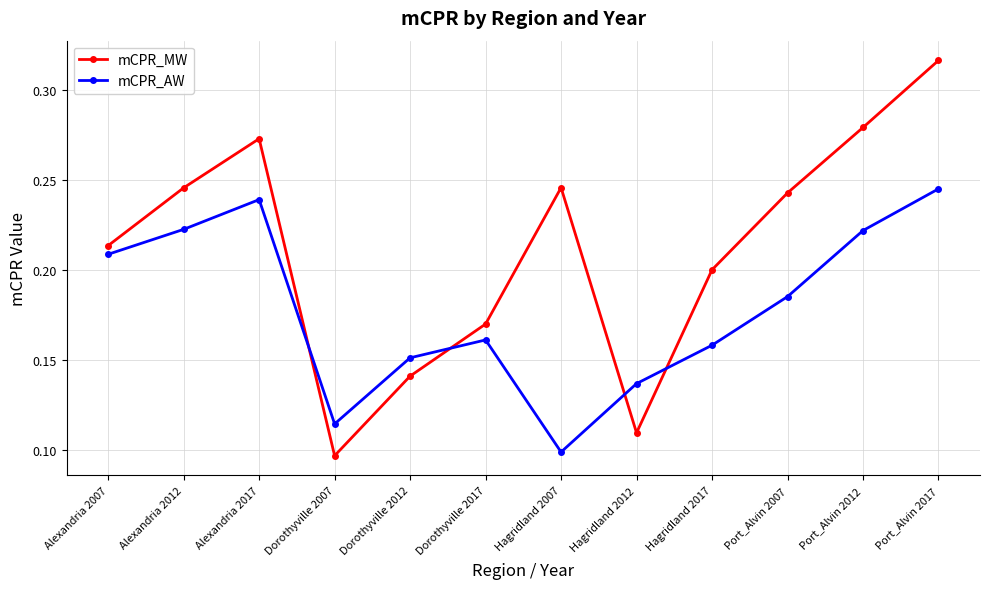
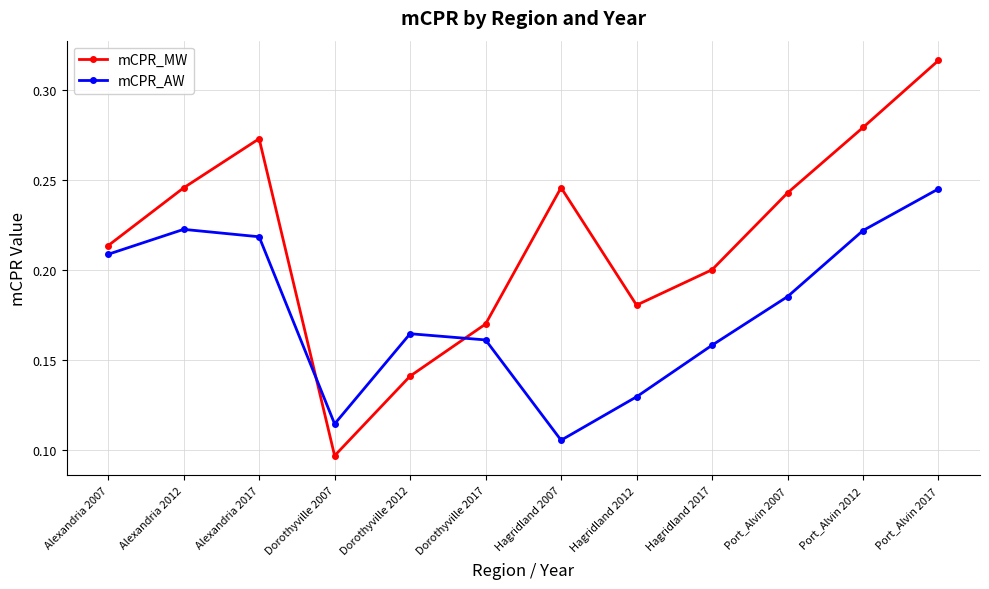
  {
    "mCPR_MW": {
      "Alexandria 2007": 0.214,
      "Alexandria 2012": 0.246,
      "Alexandria 2017": 0.273,
      "Dorothyville 2007": 0.097,
      "Dorothyville 2012": 0.141,
      "Dorothyville 2017": 0.170,
      "Hagridland 2007": 0.246,
-     "Hagridland 2012": 0.110,
+     "Hagridland 2012": 0.181,
      "Hagridland 2017": 0.200,
      "Port_Alvin 2007": 0.243,
      "Port_Alvin 2012": 0.279,
      "Port_Alvin 2017": 0.317
    },
    "mCPR_AW": {
      "Alexandria 2007": 0.209,
      "Alexandria 2012": 0.223,
-     "Alexandria 2017": 0.239,
+     "Alexandria 2017": 0.218,
      "Dorothyville 2007": 0.114,
-     "Dorothyville 2012": 0.151,
+     "Dorothyville 2012": 0.165,
      "Dorothyville 2017": 0.161,
-     "Hagridland 2007": 0.099,
-     "Hagridland 2012": 0.137,
+     "Hagridland 2007": 0.105,
+     "Hagridland 2012": 0.130,
      "Hagridland 2017": 0.158,
      "Port_Alvin 2007": 0.185,
      "Port_Alvin 2012": 0.222,
      "Port_Alvin 2017": 0.245
    }
  }
